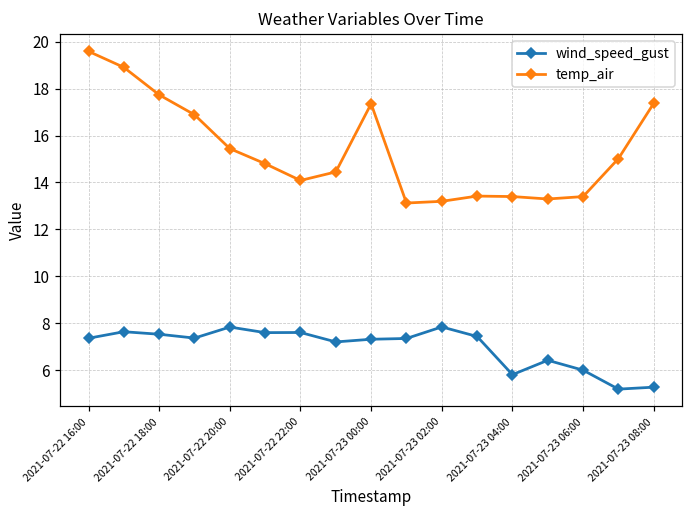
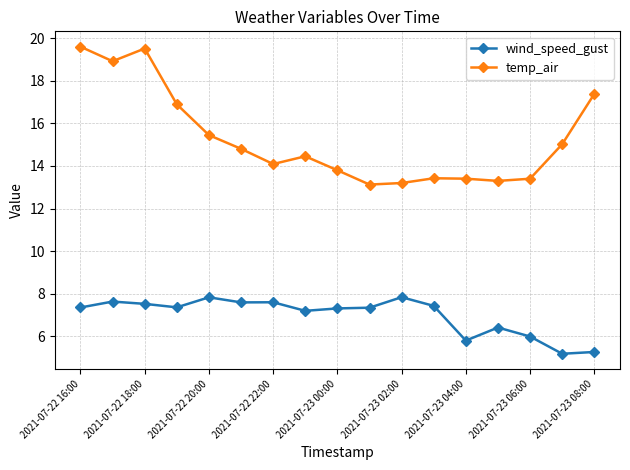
  {
    "wind_speed_gust": {
      "2021-07-22 16:00": 7.4,
      "2021-07-22 18:00": 7.5,
      "2021-07-22 20:00": 7.8,
      "2021-07-22 22:00": 7.6,
      "2021-07-23 00:00": 7.3,
      "2021-07-23 02:00": 7.8,
      "2021-07-23 04:00": 5.8,
      "2021-07-23 06:00": 6.0,
      "2021-07-23 08:00": 5.3
    },
    "temp_air": {
      "2021-07-22 16:00": 19.6,
-     "2021-07-22 18:00": 17.7,
+     "2021-07-22 18:00": 19.5,
      "2021-07-22 20:00": 15.4,
      "2021-07-22 22:00": 14.1,
-     "2021-07-23 00:00": 17.4,
+     "2021-07-23 00:00": 13.8,
      "2021-07-23 02:00": 13.2,
      "2021-07-23 04:00": 13.4,
      "2021-07-23 06:00": 13.4,
      "2021-07-23 08:00": 17.4
    }
  }
